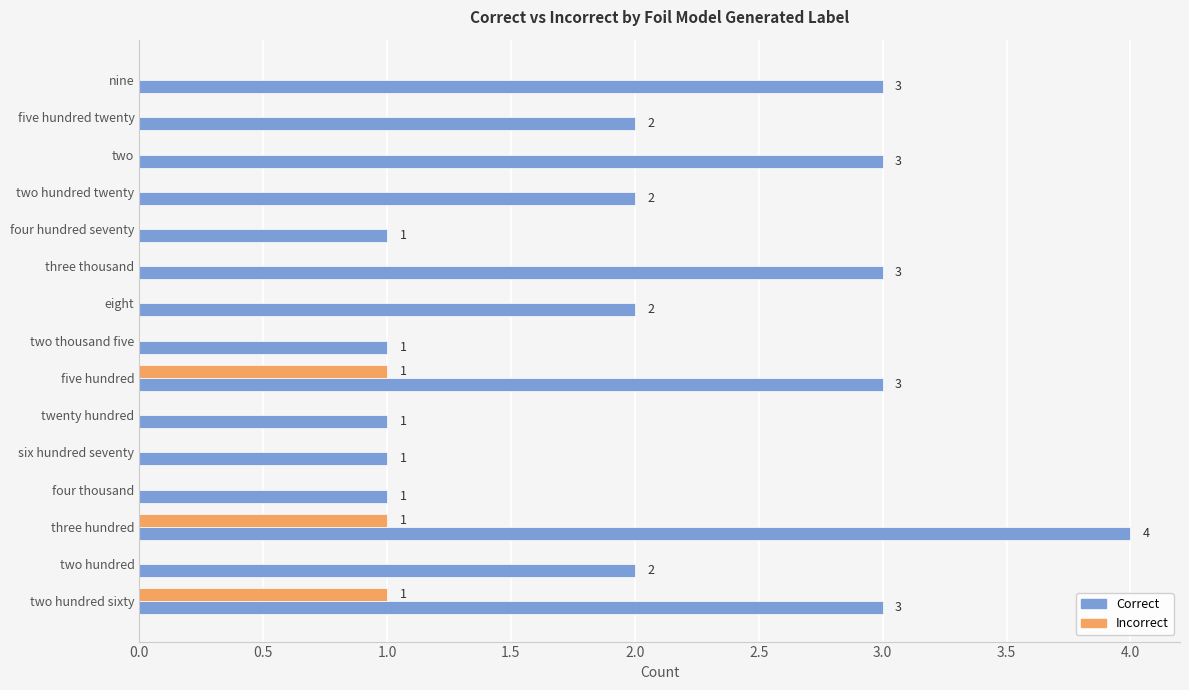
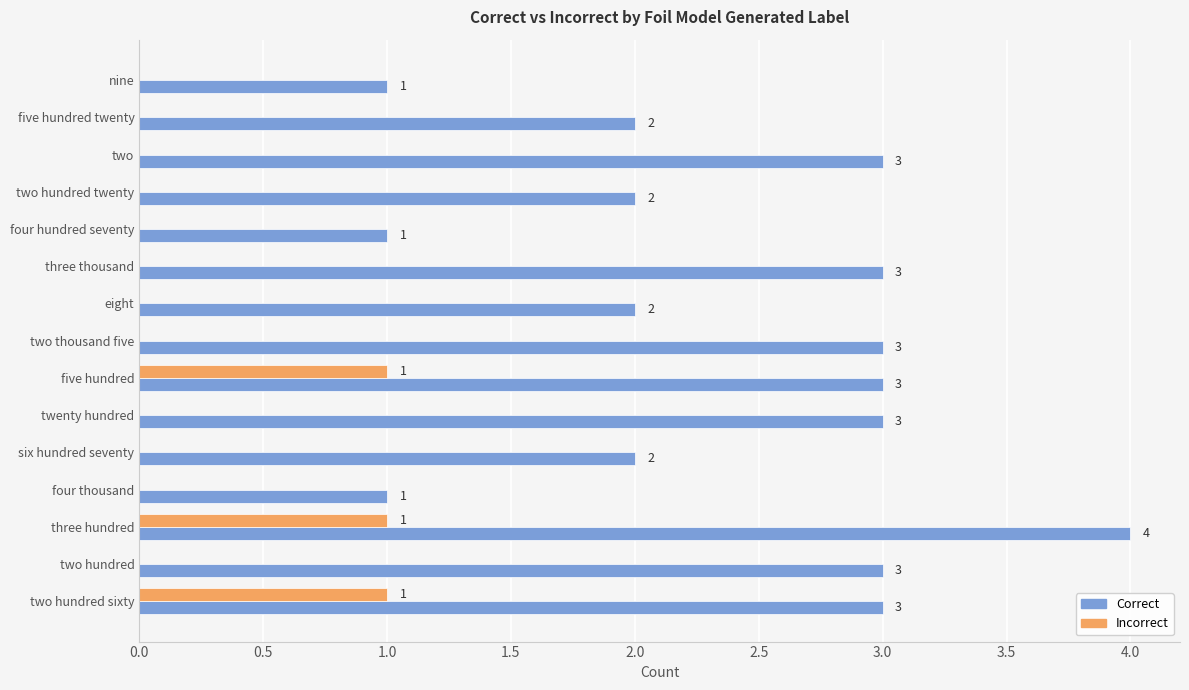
  {
    "Correct": {
-     "nine": 3,
+     "nine": 1,
      "five hundred twenty": 2,
      "two": 3,
      "two hundred twenty": 2,
      "four hundred seventy": 1,
      "three thousand": 3,
      "eight": 2,
-     "two thousand five": 1,
+     "two thousand five": 3,
      "five hundred": 3,
-     "twenty hundred": 1,
-     "six hundred seventy": 1,
+     "twenty hundred": 3,
+     "six hundred seventy": 2,
      "four thousand": 1,
      "three hundred": 4,
-     "two hundred": 2,
+     "two hundred": 3,
      "two hundred sixty": 3
    },
    "Incorrect": {
      "five hundred": 1,
      "three hundred": 1,
      "two hundred sixty": 1
    }
  }
